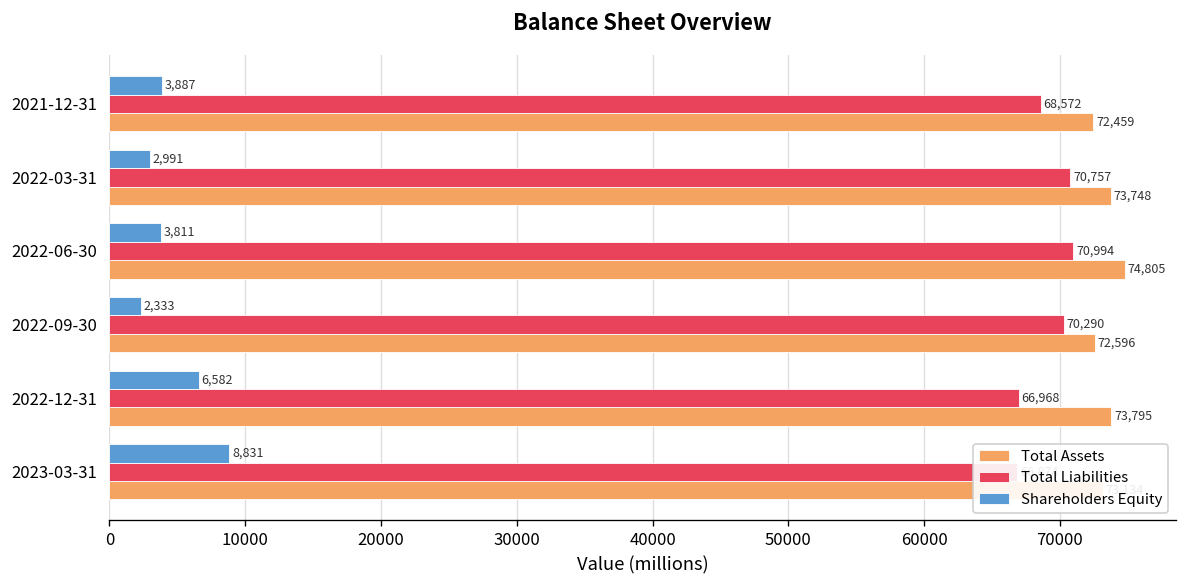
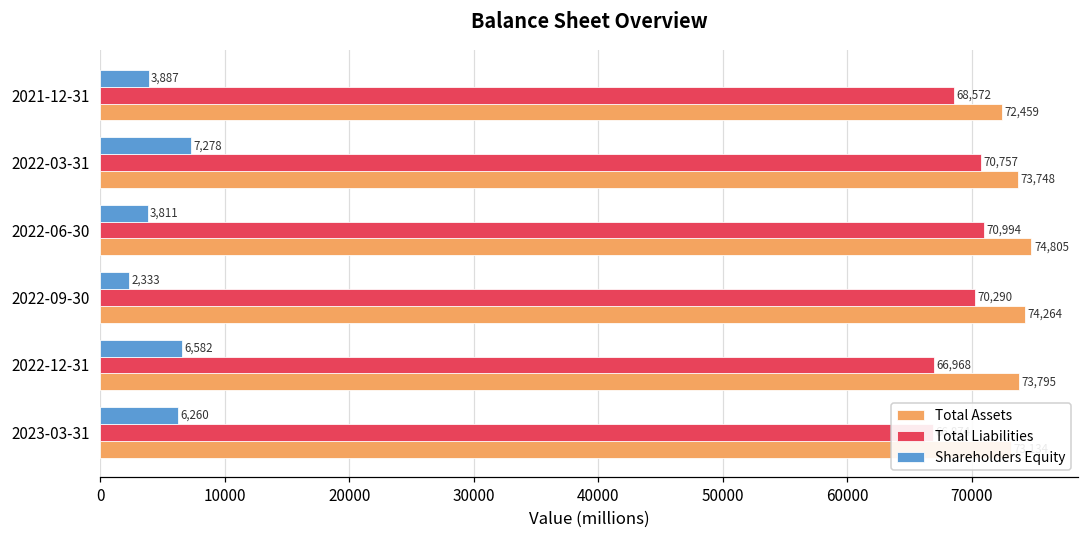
  {
    "Total Assets": {
      "2021-12-31": "72,459",
      "2022-03-31": "73,748",
      "2022-06-30": "74,805",
-     "2022-09-30": "72,596",
+     "2022-09-30": "74,264",
      "2022-12-31": "73,795"
    },
    "Total Liabilities": {
      "2021-12-31": "68,572",
      "2022-03-31": "70,757",
      "2022-06-30": "70,994",
      "2022-09-30": "70,290",
      "2022-12-31": "66,968"
    },
    "Shareholders Equity": {
      "2021-12-31": "3,887",
-     "2022-03-31": "2,991",
+     "2022-03-31": "7,278",
      "2022-06-30": "3,811",
      "2022-09-30": "2,333",
      "2022-12-31": "6,582",
-     "2023-03-31": "8,831"
+     "2023-03-31": "6,260"
    }
  }
